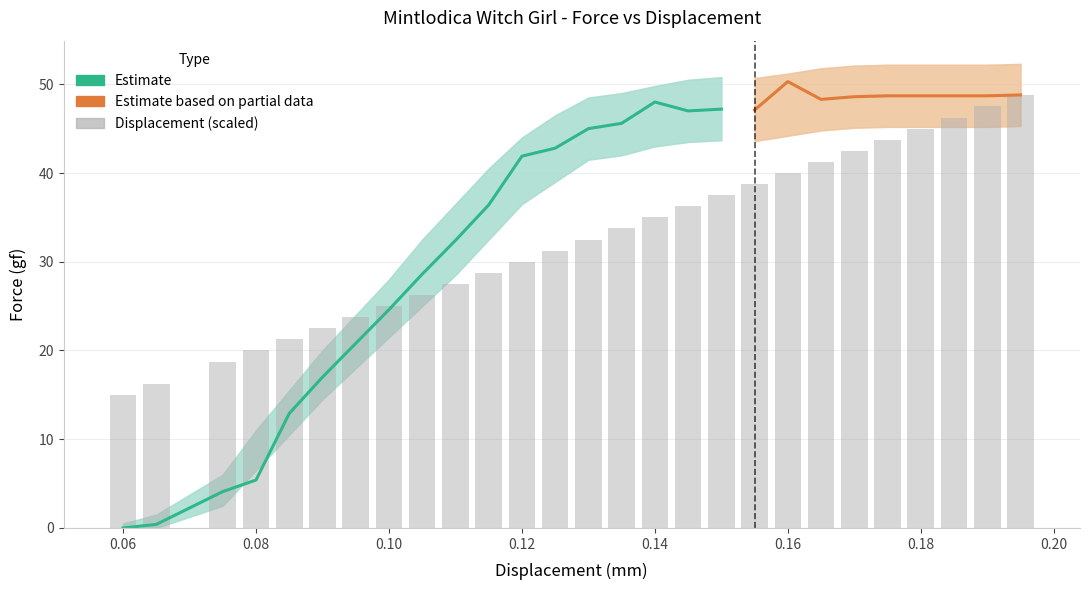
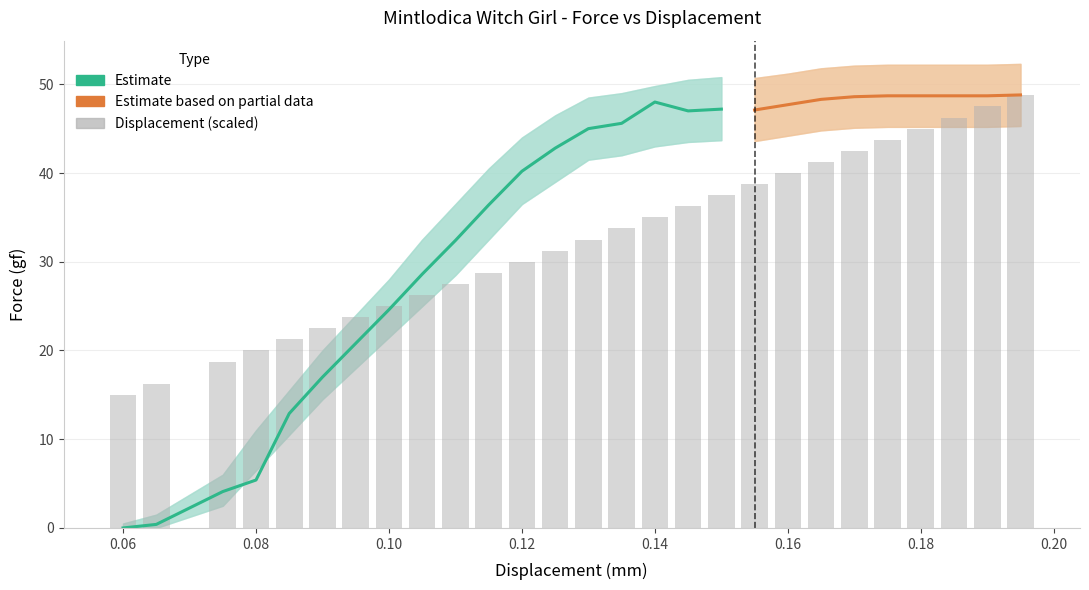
  {
    "Estimate": {
      "0.06": 0,
      "0.08": 5,
      "0.10": 25,
-     "0.12": 42,
+     "0.12": 40,
      "0.14": 48
    },
    "Estimate based on partial data": {
-     "0.16": 50,
+     "0.16": 48,
      "0.18": 49
    }
  }
